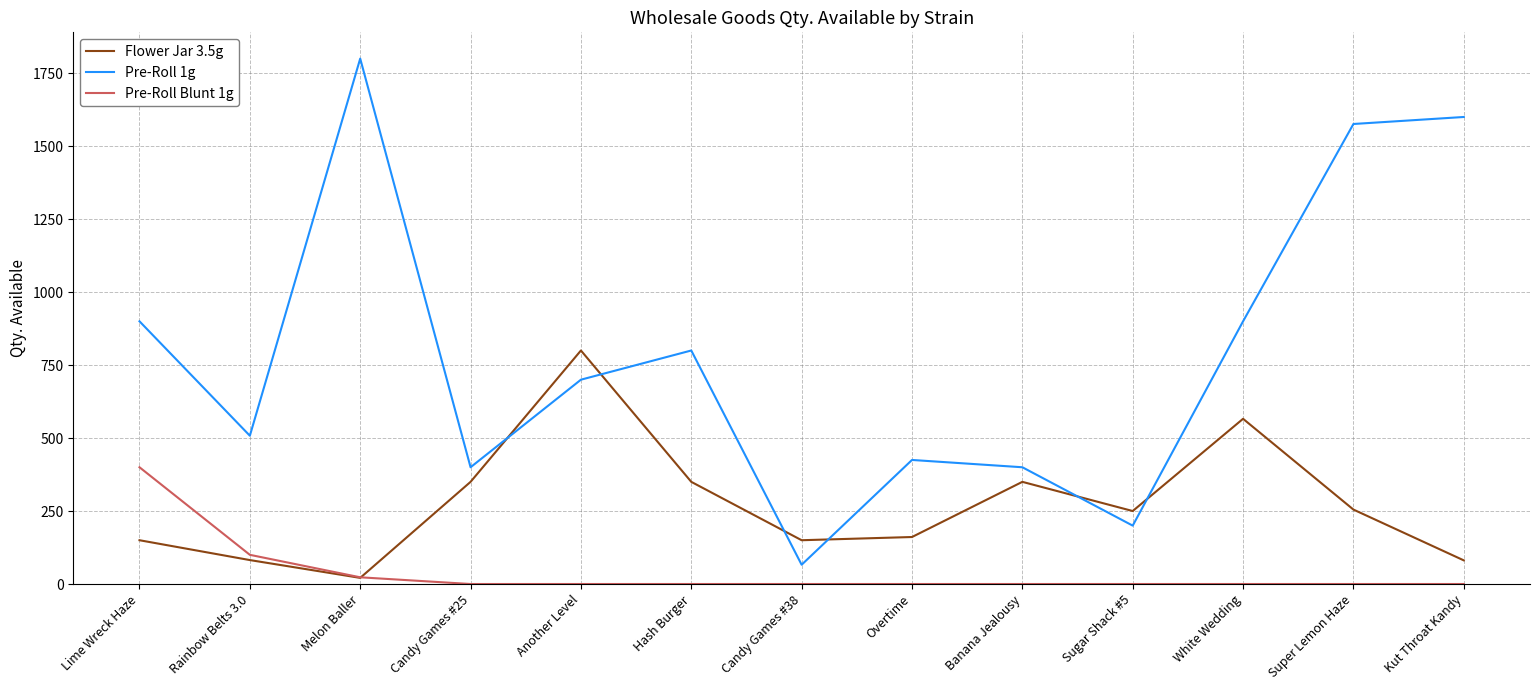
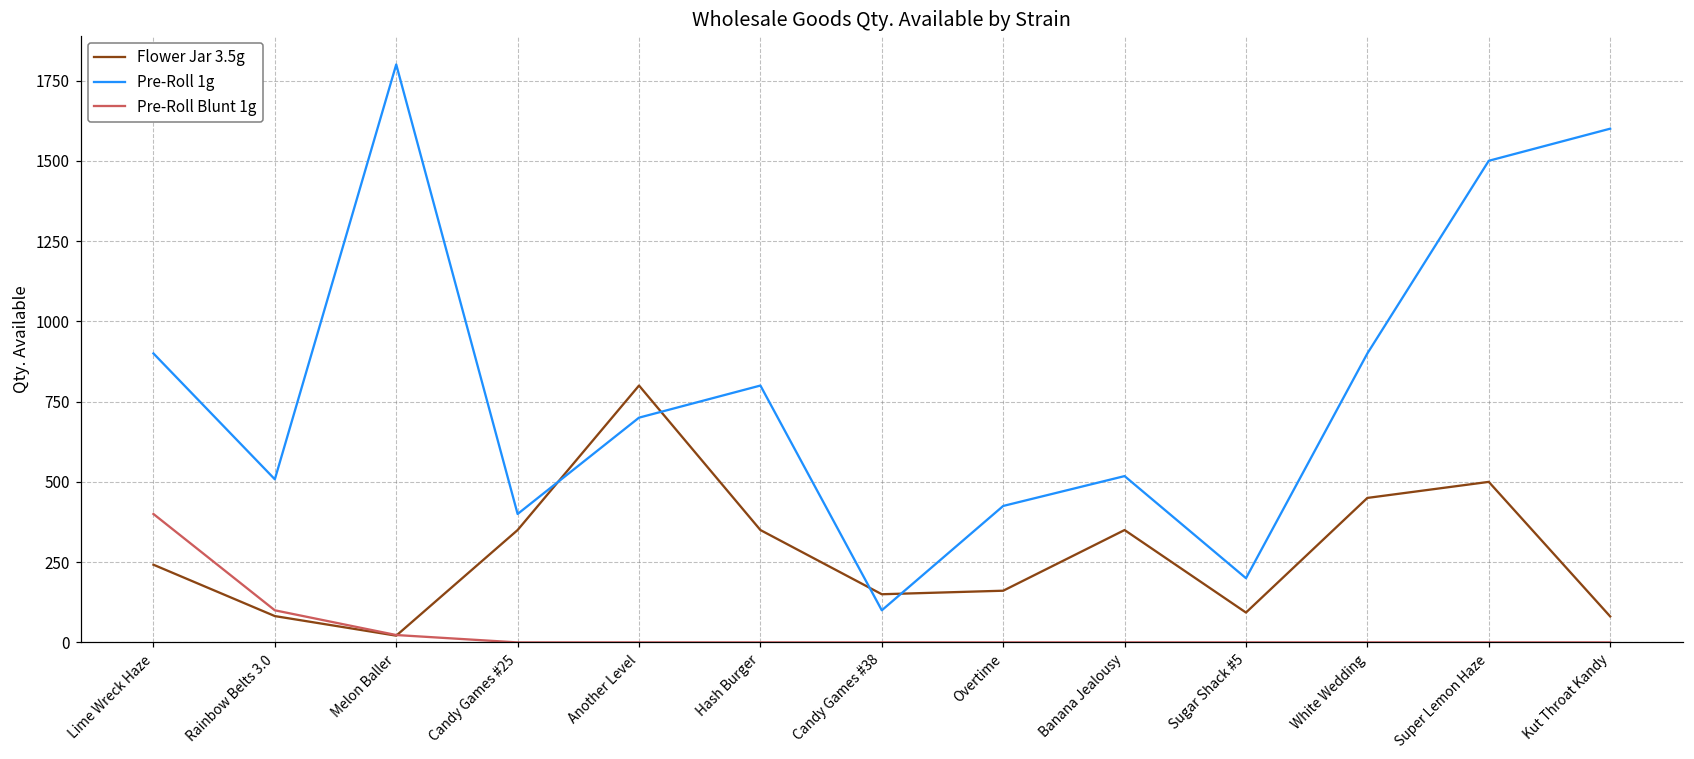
  {
    "Flower Jar 3.5g": {
-     "Lime Wreck Haze": 150,
+     "Lime Wreck Haze": 240,
      "Rainbow Belts 3.0": 80,
      "Candy Games #25": 350,
      "Another Level": 800,
      "Hash Burger": 350,
      "Candy Games #38": 150,
      "Overtime": 160,
      "Banana Jealousy": 350,
-     "Sugar Shack #5": 250,
-     "White Wedding": 570,
-     "Super Lemon Haze": 260,
+     "Sugar Shack #5": 90,
+     "White Wedding": 450,
+     "Super Lemon Haze": 500,
      "Kut Throat Kandy": 80
    },
    "Pre-Roll 1g": {
      "Lime Wreck Haze": 900,
      "Rainbow Belts 3.0": 510,
      "Melon Baller": 1800,
      "Candy Games #25": 400,
      "Another Level": 700,
      "Hash Burger": 800,
-     "Candy Games #38": 70,
+     "Candy Games #38": 100,
      "Overtime": 430,
-     "Banana Jealousy": 400,
+     "Banana Jealousy": 520,
      "Sugar Shack #5": 200,
      "White Wedding": 900,
-     "Super Lemon Haze": 1580,
+     "Super Lemon Haze": 1500,
      "Kut Throat Kandy": 1600
    },
    "Pre-Roll Blunt 1g": {
      "Lime Wreck Haze": 400,
      "Rainbow Belts 3.0": 100,
      "Candy Games #25": 0,
      "Another Level": 0,
      "Hash Burger": 0,
      "Candy Games #38": 0,
      "Overtime": 0,
      "Banana Jealousy": 0,
      "Sugar Shack #5": 0,
      "White Wedding": 0,
      "Super Lemon Haze": 0,
      "Kut Throat Kandy": 0
    }
  }
